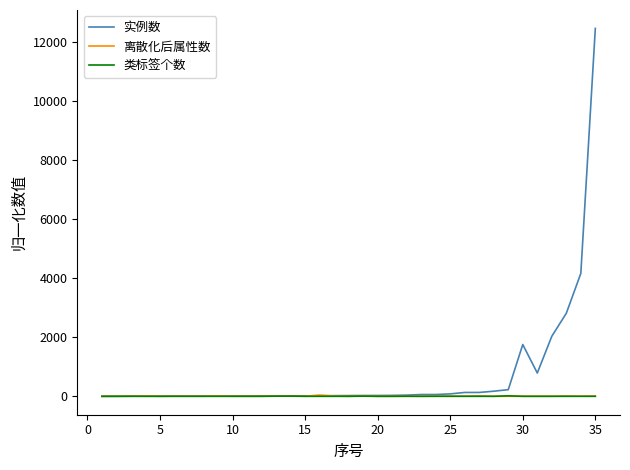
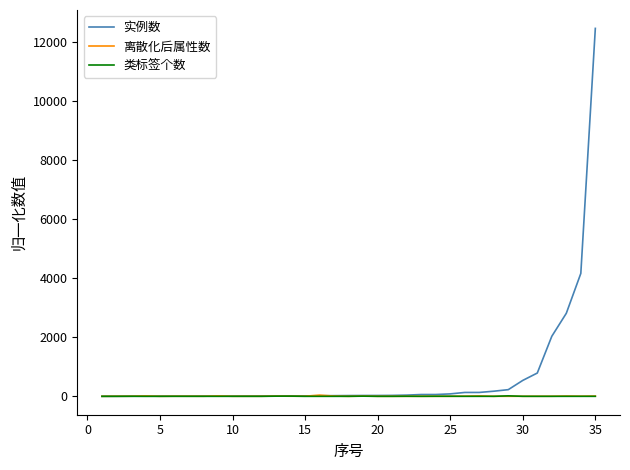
  {
    "实例数": {
-     "30": 1800,
+     "30": 500,
      "35": 12500
    }
  }
